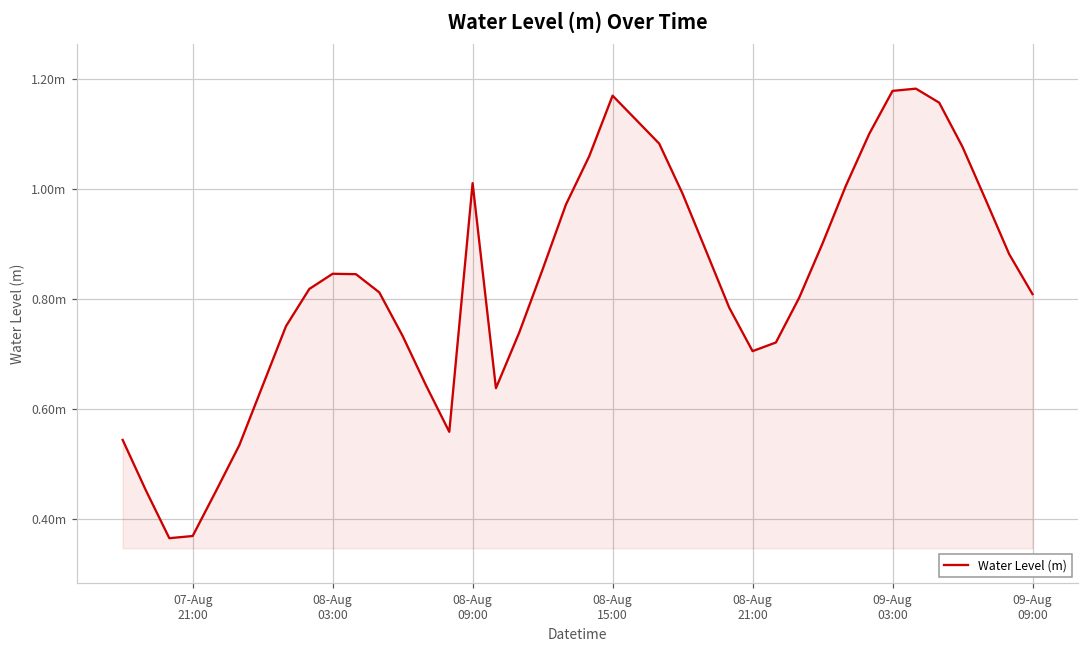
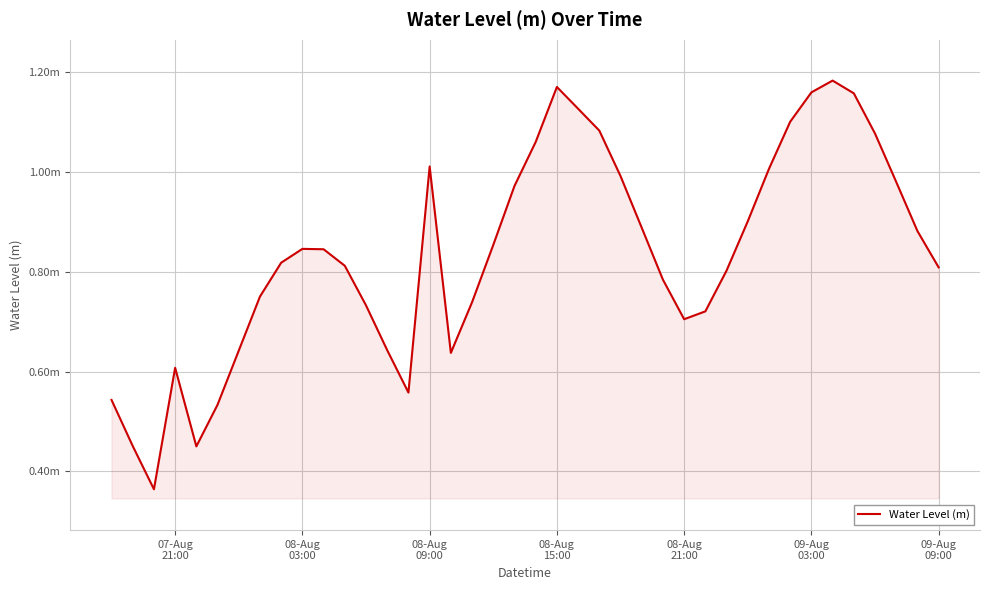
  {
-   "07-Aug 21:00": "0.37m",
+   "07-Aug 21:00": "0.61m",
    "08-Aug 03:00": "0.85m",
    "08-Aug 09:00": "1.01m",
    "08-Aug 15:00": "1.17m",
    "08-Aug 21:00": "0.70m",
-   "09-Aug 03:00": "1.18m",
+   "09-Aug 03:00": "1.16m",
    "09-Aug 09:00": "0.81m"
  }
